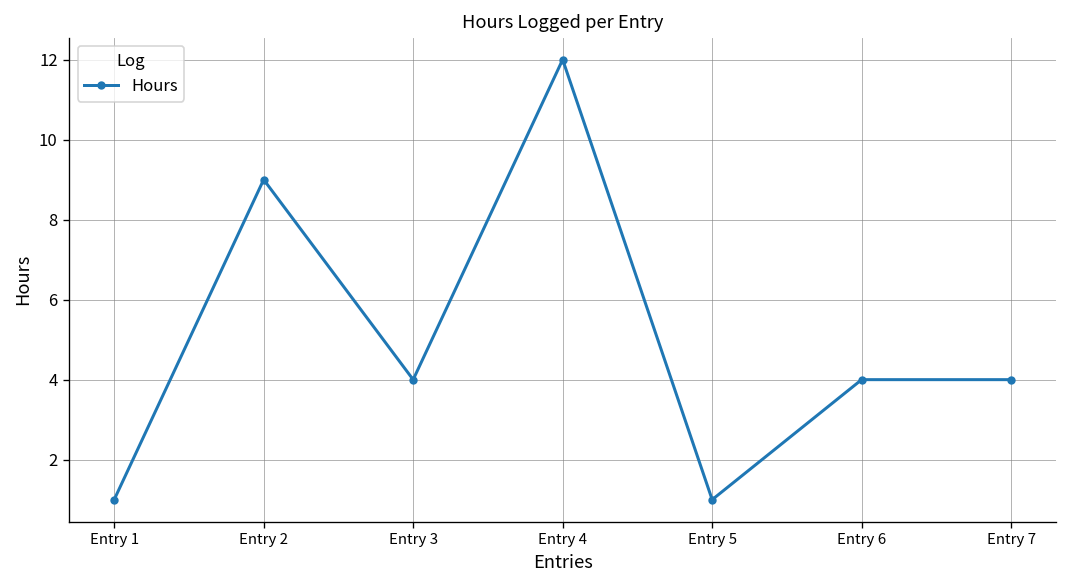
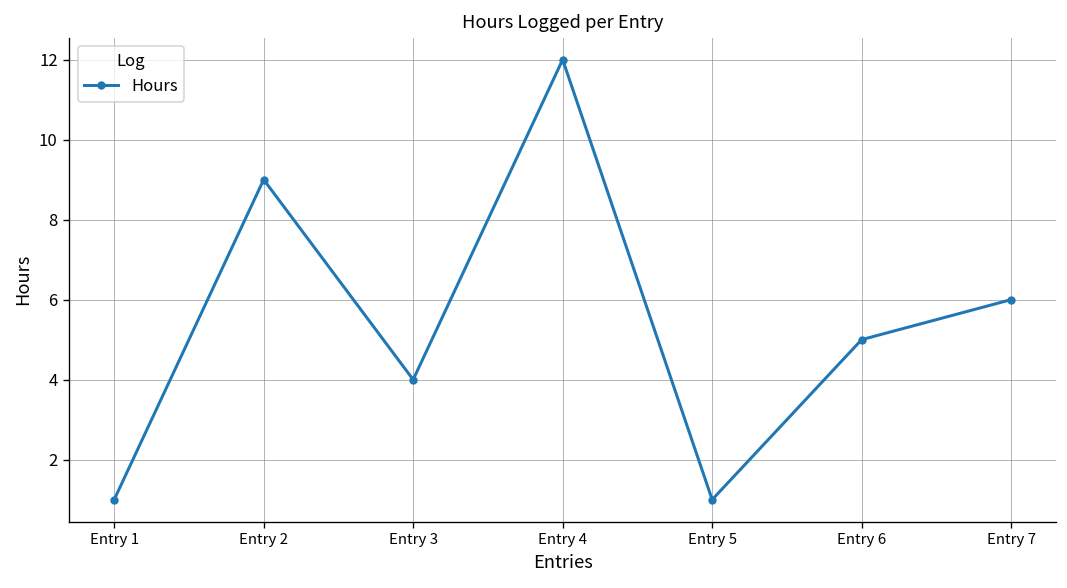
  {
    "Entry 1": 1,
    "Entry 2": 9,
    "Entry 3": 4,
    "Entry 4": 12,
    "Entry 5": 1,
-   "Entry 6": 4,
-   "Entry 7": 4
+   "Entry 6": 5,
+   "Entry 7": 6
  }
